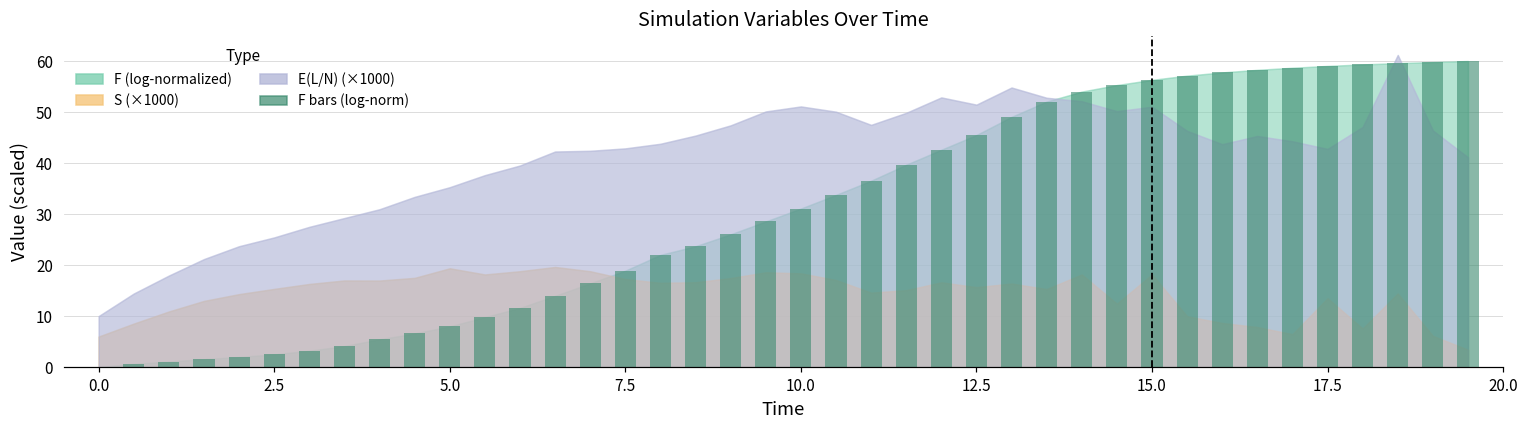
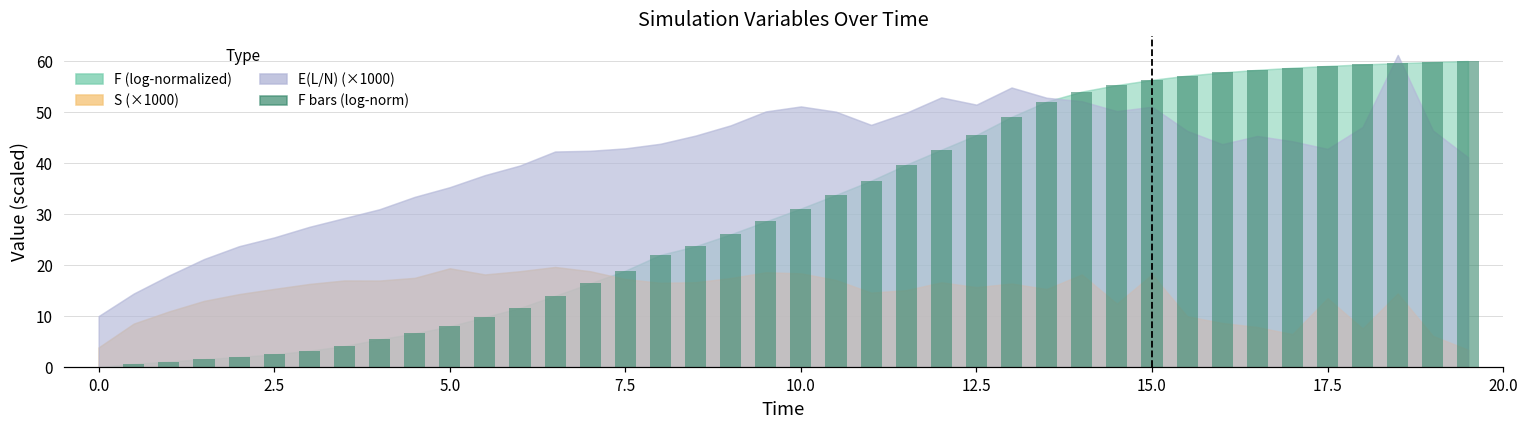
  {
    "F bars (log-norm)": {
      "0.0": 0,
      "2.5": 2,
      "5.0": 8,
      "7.5": 19,
      "10.0": 31,
      "12.5": 45,
      "15.0": 56,
      "17.5": 59
    },
    "S (×1000)": {
-     "0.0": 6,
+     "0.0": 4,
      "2.5": 15,
      "5.0": 19,
      "7.5": 17,
      "10.0": 18,
      "12.5": 16,
      "15.0": 18,
      "17.5": 14
    }
  }
